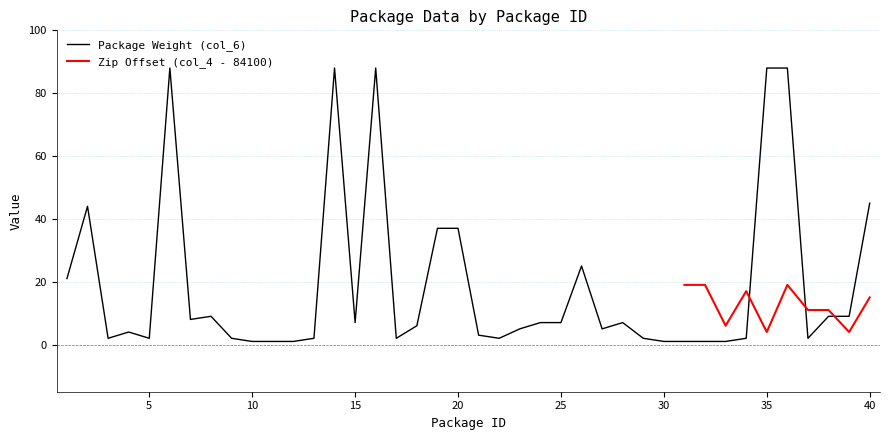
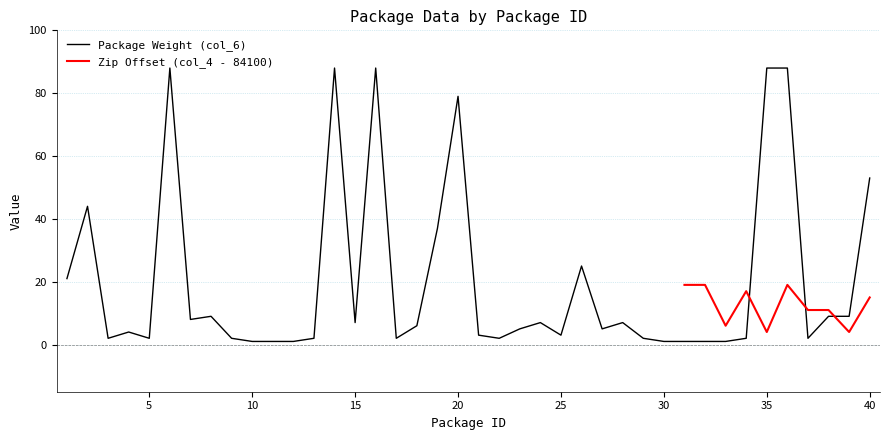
  {
    "Package Weight (col_6)": {
      "5": 2,
      "10": 1,
      "15": 7,
-     "20": 37,
-     "25": 7,
+     "20": 79,
+     "25": 3,
      "30": 1,
      "35": 88,
-     "40": 45
+     "40": 53
    },
    "Zip Offset (col_4 - 84100)": {
      "35": 4,
      "40": 15
    }
  }
